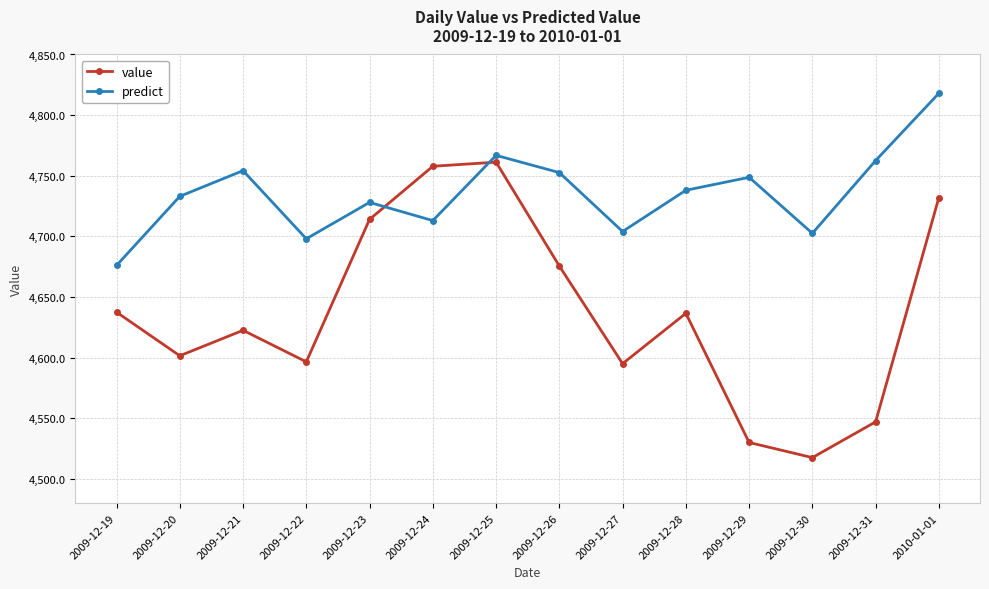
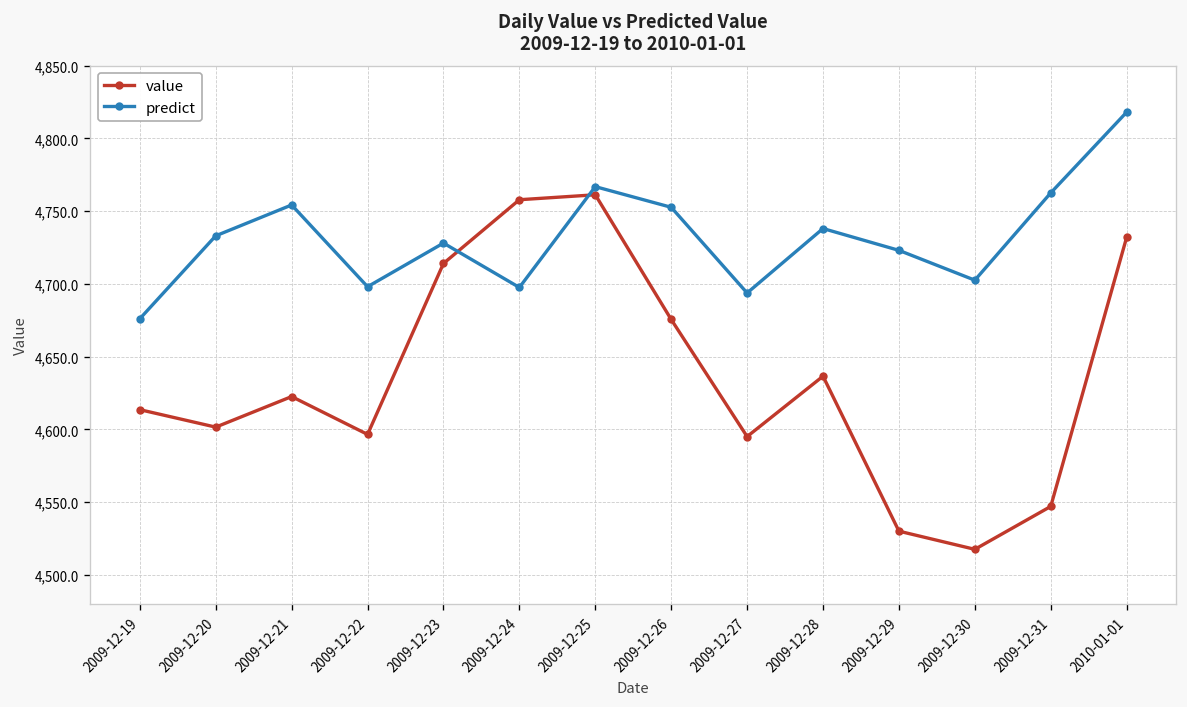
  {
    "value": {
-     "2009-12-19": "4,638",
+     "2009-12-19": "4,614",
      "2009-12-20": "4,602",
      "2009-12-21": "4,623",
      "2009-12-22": "4,597",
      "2009-12-23": "4,714",
      "2009-12-24": "4,758",
      "2009-12-25": "4,761",
      "2009-12-26": "4,676",
      "2009-12-27": "4,595",
      "2009-12-28": "4,637",
      "2009-12-29": "4,530",
      "2009-12-30": "4,518",
      "2009-12-31": "4,547",
      "2010-01-01": "4,732"
    },
    "predict": {
      "2009-12-19": "4,676",
      "2009-12-20": "4,733",
      "2009-12-21": "4,754",
      "2009-12-22": "4,698",
      "2009-12-23": "4,728",
-     "2009-12-24": "4,713",
+     "2009-12-24": "4,698",
      "2009-12-25": "4,767",
      "2009-12-26": "4,753",
-     "2009-12-27": "4,704",
+     "2009-12-27": "4,694",
      "2009-12-28": "4,738",
-     "2009-12-29": "4,749",
+     "2009-12-29": "4,723",
      "2009-12-30": "4,703",
      "2009-12-31": "4,763",
      "2010-01-01": "4,818"
    }
  }
